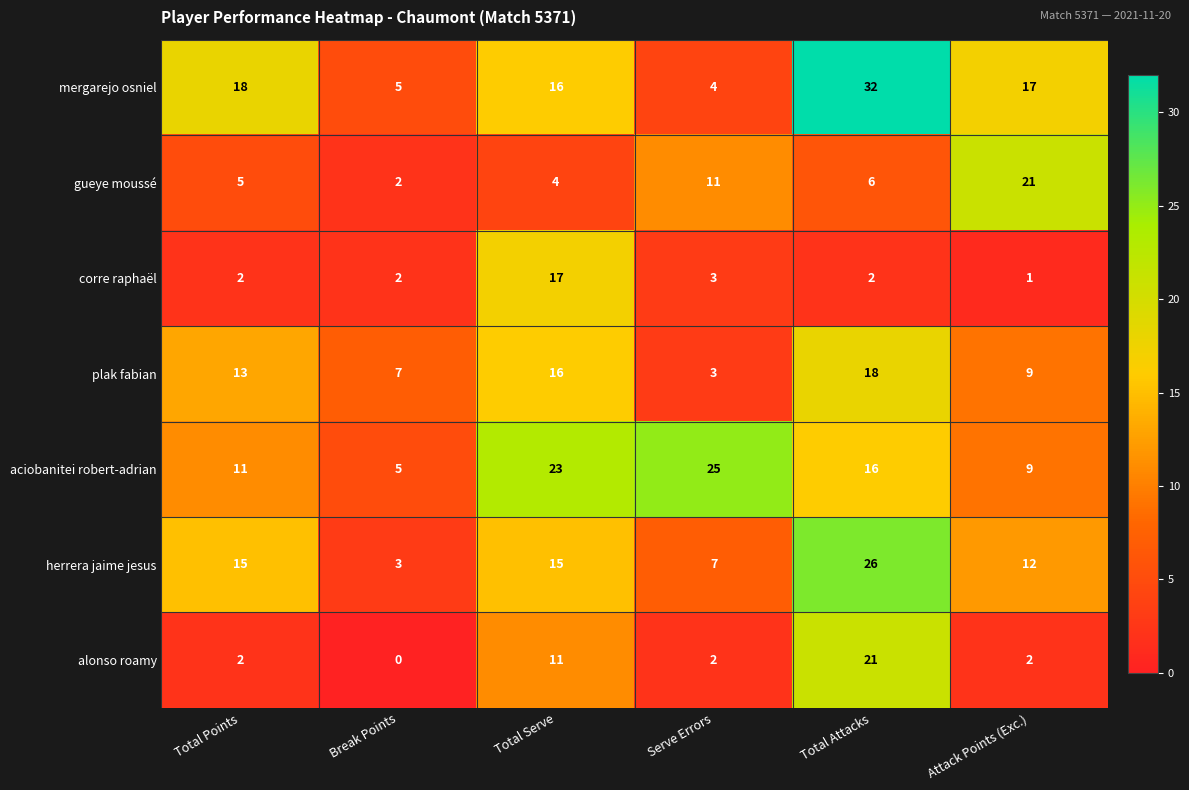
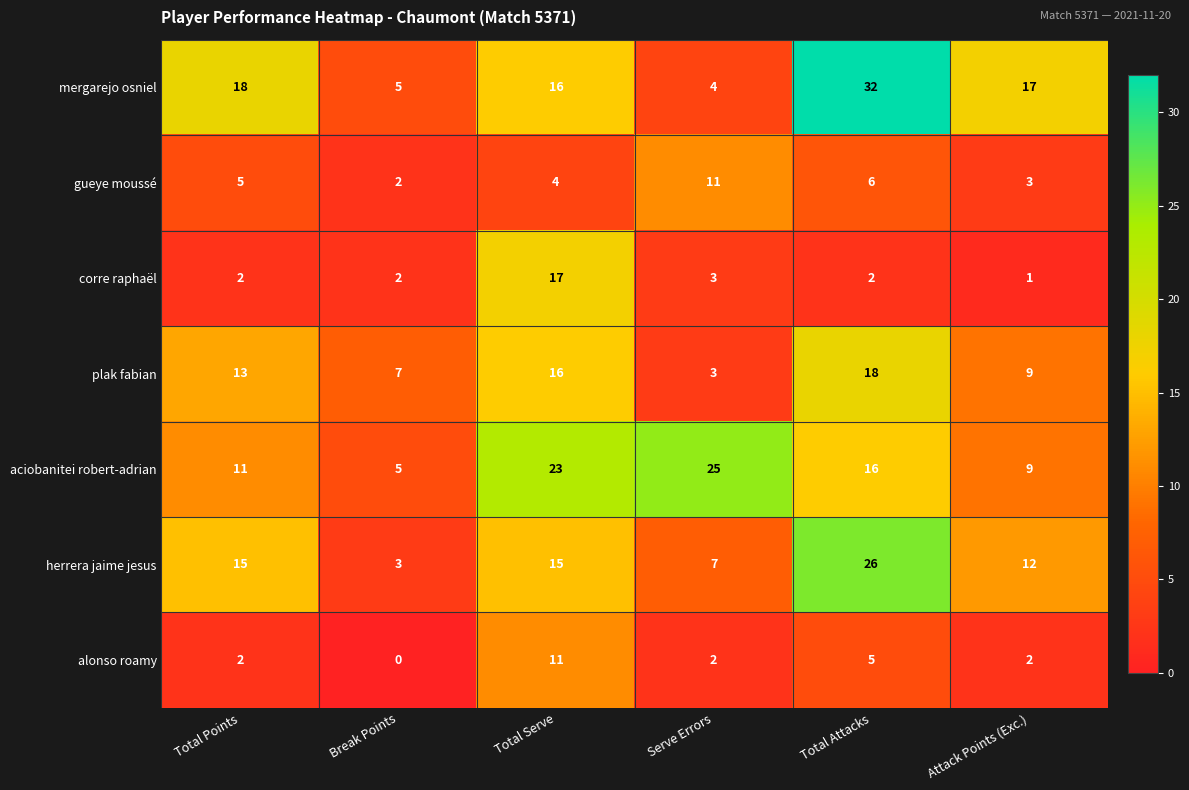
  {
    "mergarejo osniel": {
      "Total Points": 18,
      "Break Points": 5,
      "Total Serve": 16,
      "Serve Errors": 4,
      "Total Attacks": 32,
      "Attack Points (Exc.)": 17
    },
    "gueye moussé": {
      "Total Points": 5,
      "Break Points": 2,
      "Total Serve": 4,
      "Serve Errors": 11,
      "Total Attacks": 6,
-     "Attack Points (Exc.)": 21
+     "Attack Points (Exc.)": 3
    },
    "corre raphaël": {
      "Total Points": 2,
      "Break Points": 2,
      "Total Serve": 17,
      "Serve Errors": 3,
      "Total Attacks": 2,
      "Attack Points (Exc.)": 1
    },
    "plak fabian": {
      "Total Points": 13,
      "Break Points": 7,
      "Total Serve": 16,
      "Serve Errors": 3,
      "Total Attacks": 18,
      "Attack Points (Exc.)": 9
    },
    "aciobanitei robert-adrian": {
      "Total Points": 11,
      "Break Points": 5,
      "Total Serve": 23,
      "Serve Errors": 25,
      "Total Attacks": 16,
      "Attack Points (Exc.)": 9
    },
    "herrera jaime jesus": {
      "Total Points": 15,
      "Break Points": 3,
      "Total Serve": 15,
      "Serve Errors": 7,
      "Total Attacks": 26,
      "Attack Points (Exc.)": 12
    },
    "alonso roamy": {
      "Total Points": 2,
      "Break Points": 0,
      "Total Serve": 11,
      "Serve Errors": 2,
-     "Total Attacks": 21,
+     "Total Attacks": 5,
      "Attack Points (Exc.)": 2
    }
  }
